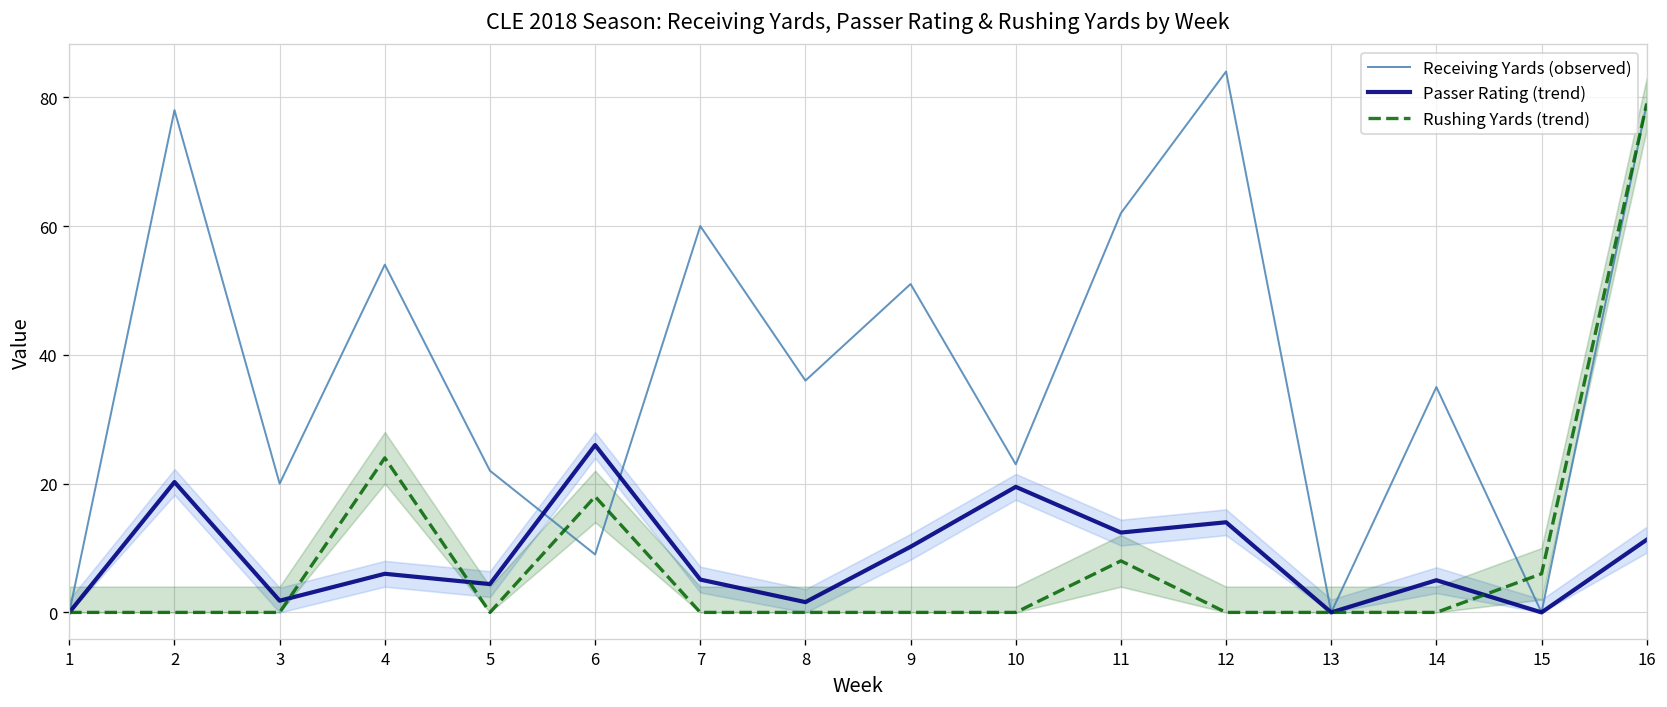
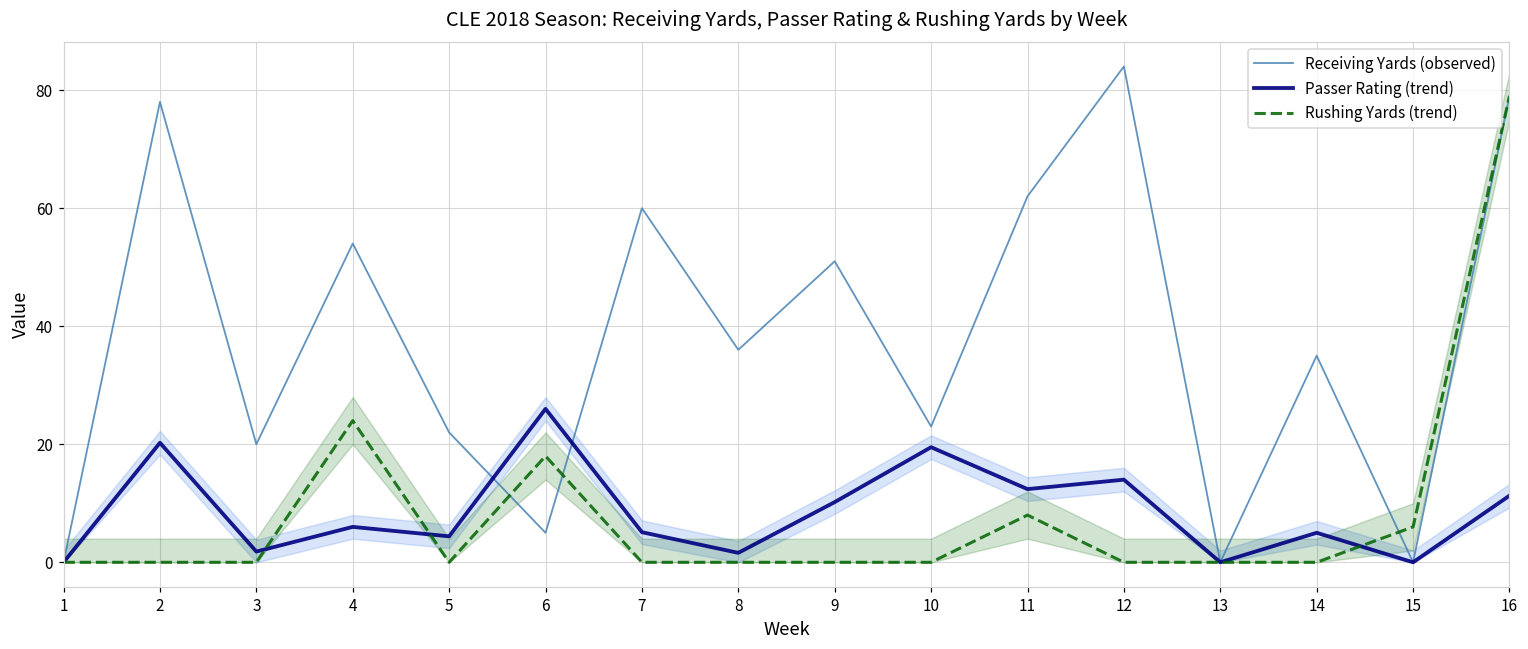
  {
    "Receiving Yards (observed)": {
      "2": 78,
      "3": 20,
      "4": 54,
      "5": 22,
-     "6": 9,
+     "6": 5,
      "7": 60,
      "8": 36,
      "9": 51,
      "10": 23,
      "11": 62,
      "12": 84,
      "14": 35
    },
    "Passer Rating (trend)": {
      "2": 20,
      "3": 2,
      "4": 6,
      "6": 26,
      "7": 5,
      "8": 2,
      "9": 10,
      "10": 20,
      "12": 14,
      "14": 5,
      "16": 11
    }
  }
